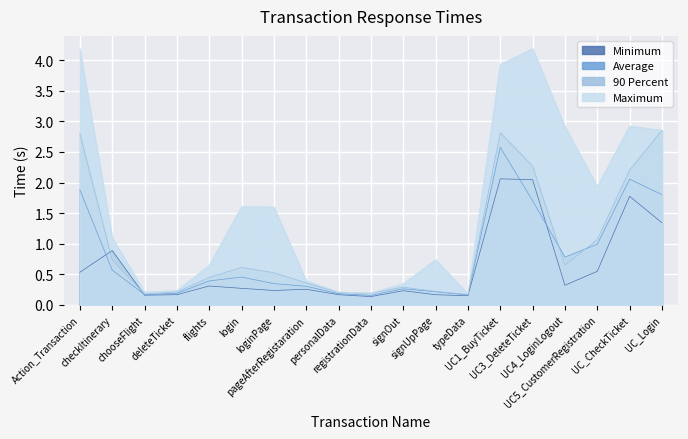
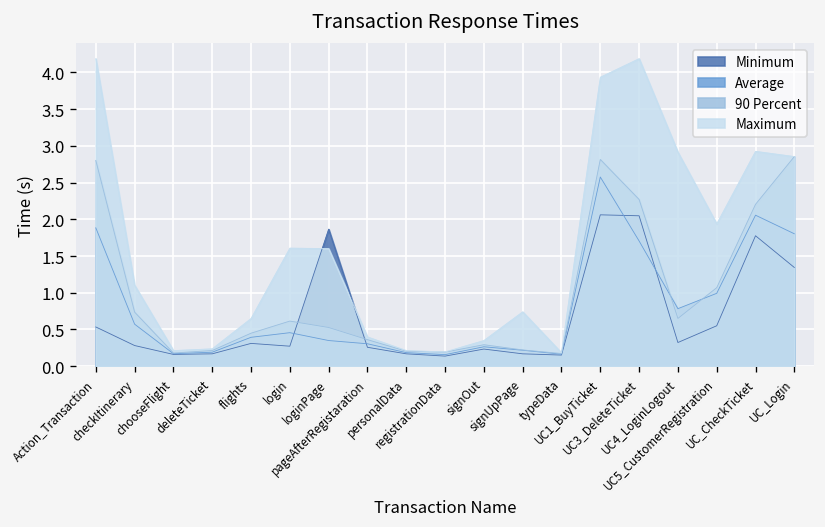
  {
    "Minimum": {
      "Action_Transaction": 0.5,
-     "checkItinerary": 0.9,
+     "checkItinerary": 0.3,
      "flights": 0.3,
      "login": 0.3,
-     "loginPage": 0.2,
+     "loginPage": 1.9,
      "pageAfterRegistaration": 0.3,
      "signUpPage": 0.2,
      "UC1_BuyTicket": 2.1,
      "UC3_DeleteTicket": 2.0,
      "UC4_LoginLogout": 0.3,
      "UC5_CustomerRegistration": 0.6,
      "UC_CheckTicket": 1.8,
      "UC_Login": 1.3
    }
  }
